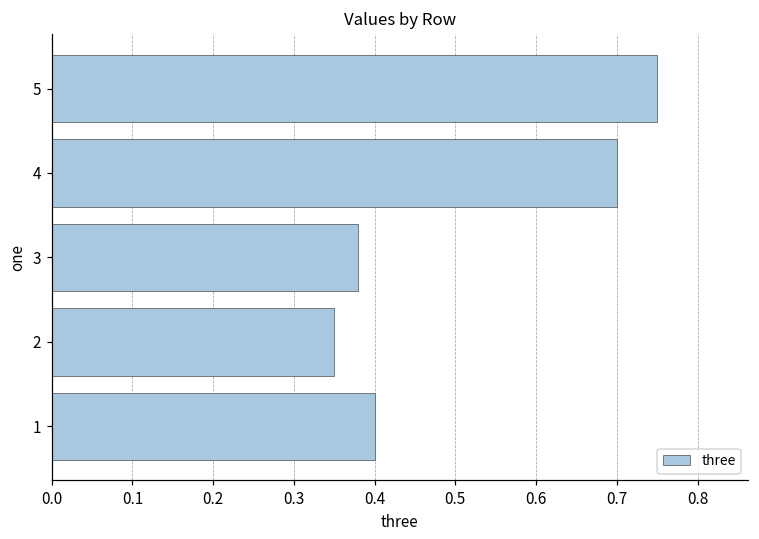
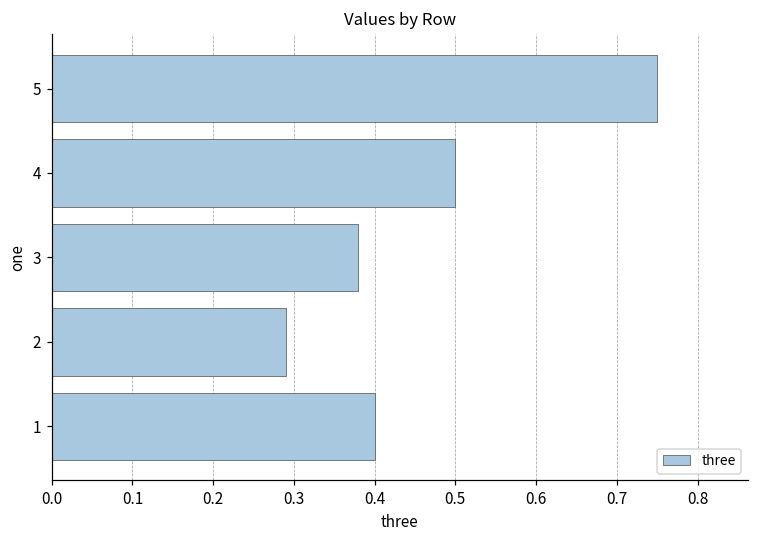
  {
    "5": 0.75,
-   "4": 0.7,
+   "4": 0.5,
    "3": 0.38,
-   "2": 0.35,
+   "2": 0.29,
    "1": 0.40
  }
